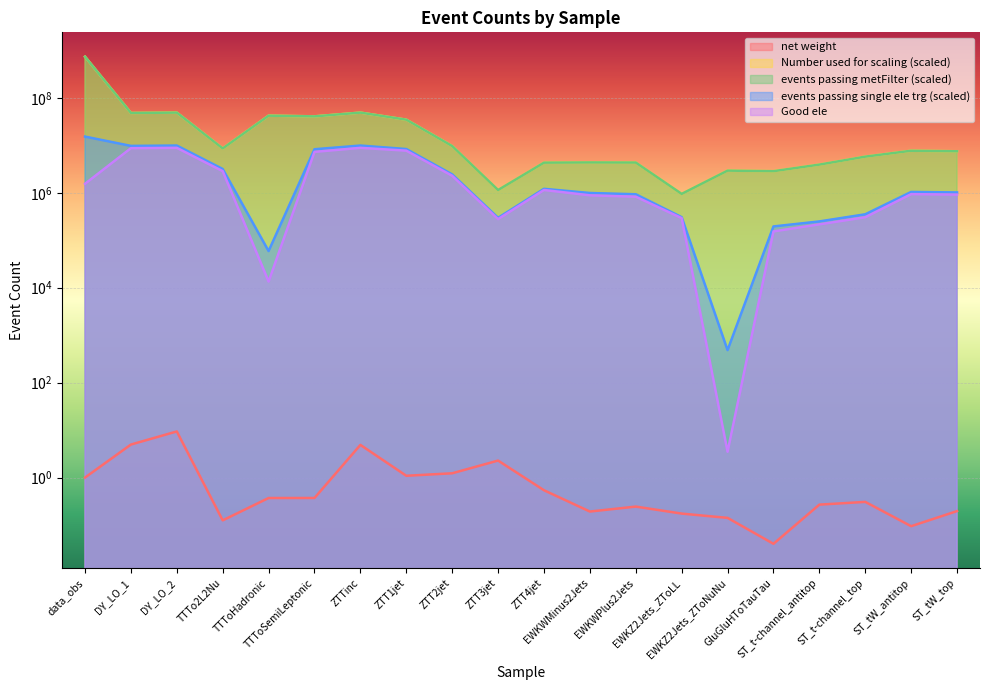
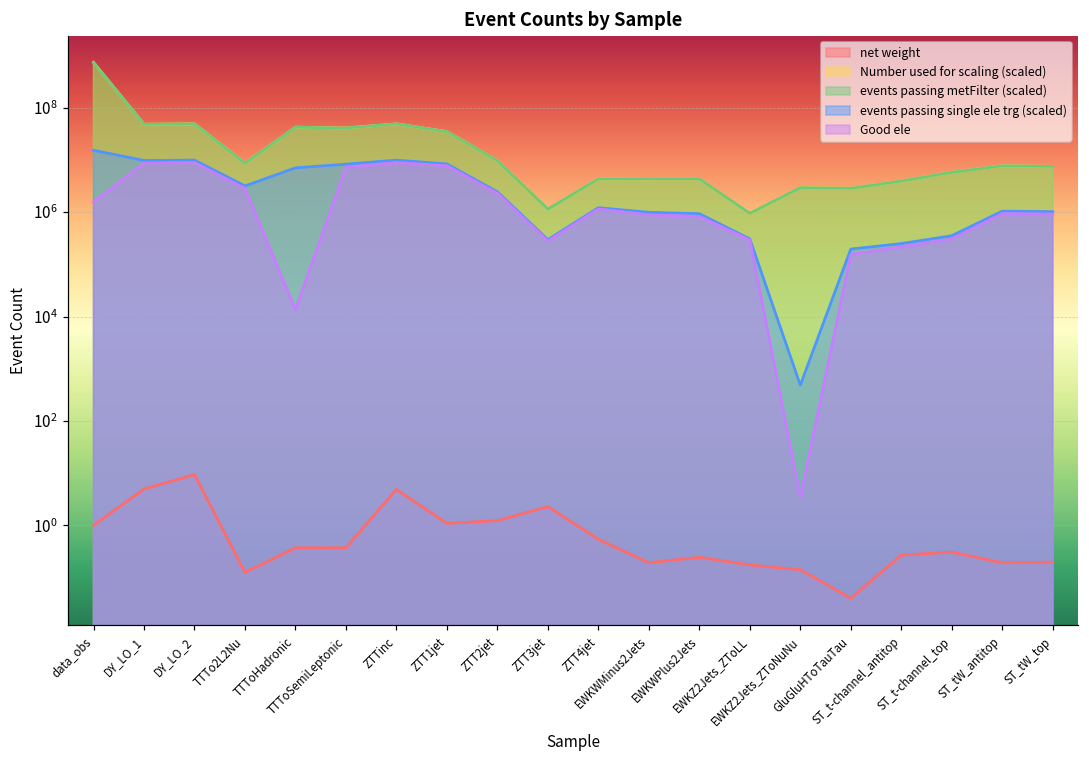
  {
    "net weight": {
      "data_obs": 1.0,
      "DY_LO_1": 5,
      "DY_LO_2": 9,
      "TTTo2L2Nu": 0.13,
      "TTToHadronic": 0.4,
      "TTToSemiLeptonic": 0.4,
      "ZTTinc": 5,
      "ZTT1jet": 1.1,
      "ZTT2jet": 1.2,
      "ZTT3jet": 2,
      "ZTT4jet": 0.5,
      "EWKWMinus2Jets": 0.19,
      "EWKWPlus2Jets": 0.2,
      "EWKZ2Jets_ZToLL": 0.17,
      "EWKZ2Jets_ZToNuNu": 0.14,
      "GluGluHToTauTau": 0.04,
      "ST_t-channel_antitop": 0.3,
      "ST_t-channel_top": 0.3,
-     "ST_tW_antitop": 0.09,
+     "ST_tW_antitop": 0.19,
      "ST_tW_top": 0.20
    },
    "events passing metFilter (scaled)": {
      "data_obs": 700000000,
      "DY_LO_1": 50000000,
      "DY_LO_2": 50000000,
      "TTTo2L2Nu": 9000000,
      "TTToHadronic": 40000000,
      "TTToSemiLeptonic": 40000000,
      "ZTTinc": 50000000,
      "ZTT1jet": 30000000,
      "ZTT2jet": 10000000,
      "ZTT3jet": 1100000,
      "ZTT4jet": 4000000,
      "EWKWMinus2Jets": 4000000,
      "EWKWPlus2Jets": 4000000,
      "EWKZ2Jets_ZToNuNu": 3000000,
      "GluGluHToTauTau": 3000000,
      "ST_t-channel_antitop": 4000000,
      "ST_t-channel_top": 6000000,
      "ST_tW_antitop": 8000000,
      "ST_tW_top": 8000000
    },
    "events passing single ele trg (scaled)": {
      "data_obs": 15000000,
-     "TTToHadronic": 60000,
+     "TTToHadronic": 7000000,
      "TTToSemiLeptonic": 8000000,
      "EWKZ2Jets_ZToNuNu": 500,
      "GluGluHToTauTau": 200000,
      "ST_t-channel_antitop": 200000,
      "ST_t-channel_top": 400000
    },
    "Good ele": {
      "data_obs": 1600000,
      "TTToHadronic": 14000,
      "TTToSemiLeptonic": 7000000,
      "EWKZ2Jets_ZToNuNu": 4,
      "GluGluHToTauTau": 150000,
      "ST_t-channel_antitop": 200000,
      "ST_t-channel_top": 300000
    }
  }
